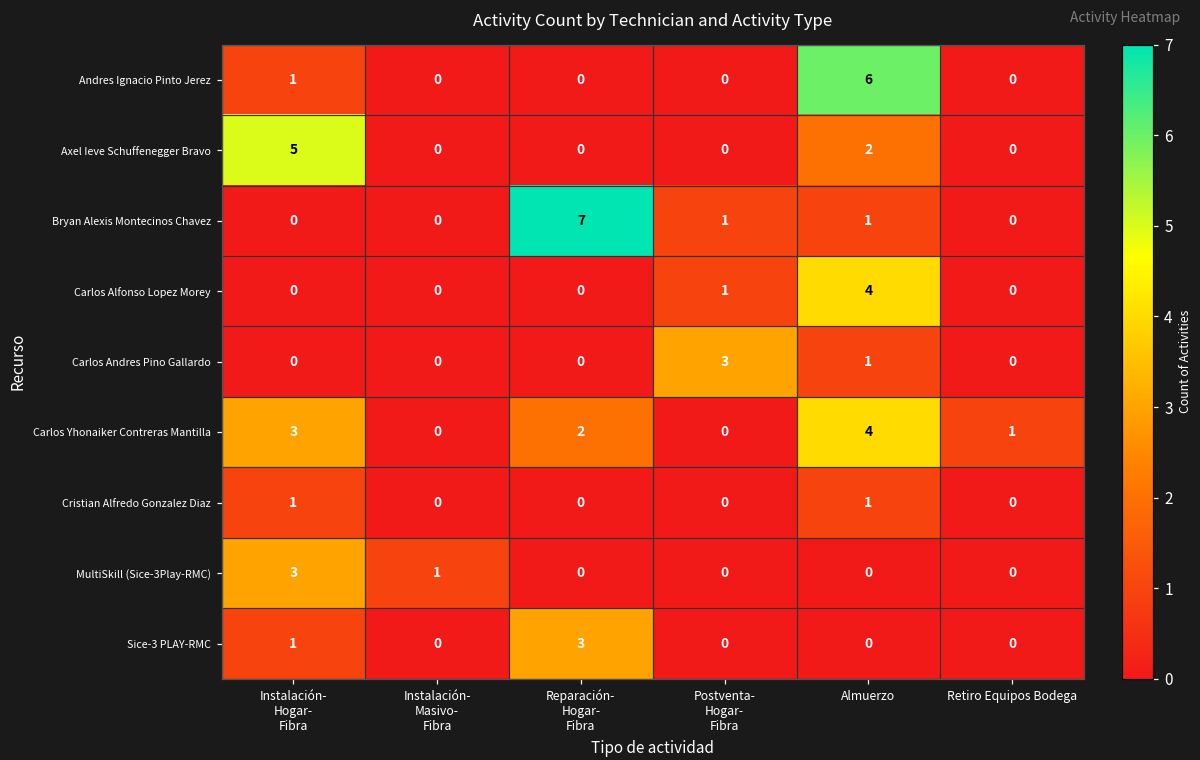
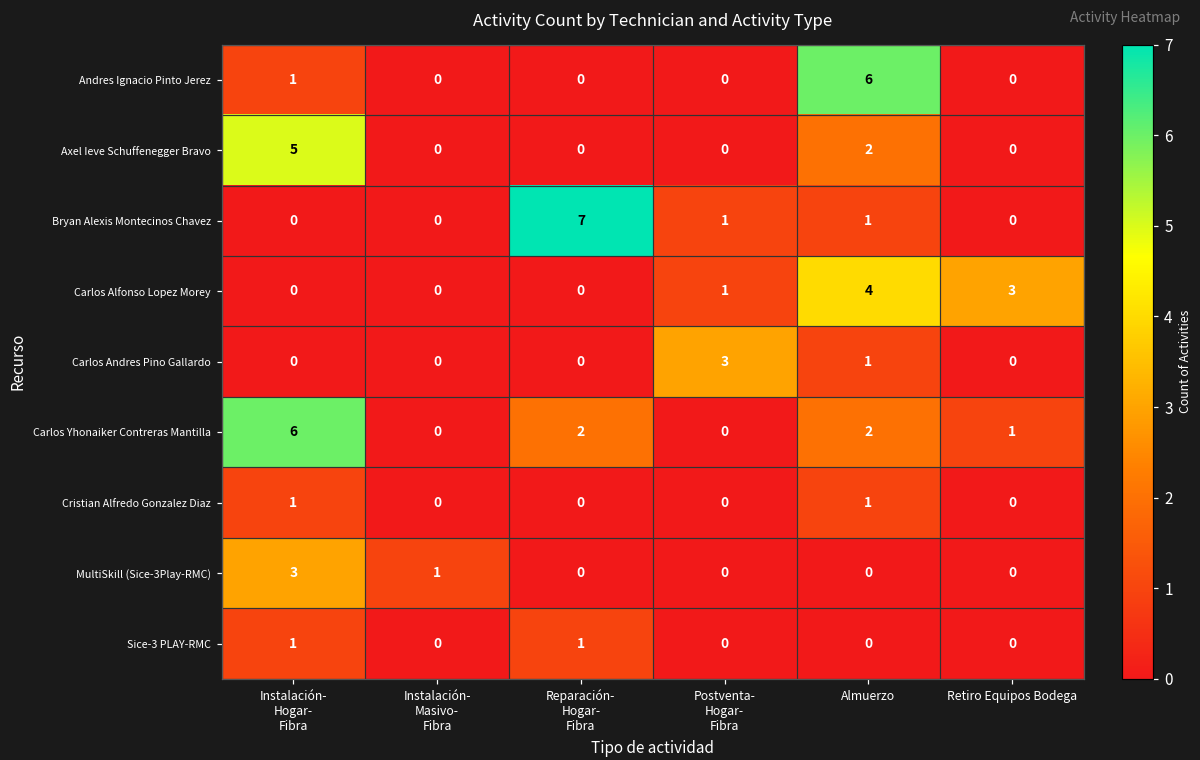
  {
    "Andres Ignacio Pinto Jerez": {
      "Instalación- Hogar- Fibra": 1,
      "Instalación- Masivo- Fibra": 0,
      "Reparación- Hogar- Fibra": 0,
      "Postventa- Hogar- Fibra": 0,
      "Almuerzo": 6,
      "Retiro Equipos Bodega": 0
    },
    "Axel Ieve Schuffenegger Bravo": {
      "Instalación- Hogar- Fibra": 5,
      "Instalación- Masivo- Fibra": 0,
      "Reparación- Hogar- Fibra": 0,
      "Postventa- Hogar- Fibra": 0,
      "Almuerzo": 2,
      "Retiro Equipos Bodega": 0
    },
    "Bryan Alexis Montecinos Chavez": {
      "Instalación- Hogar- Fibra": 0,
      "Instalación- Masivo- Fibra": 0,
      "Reparación- Hogar- Fibra": 7,
      "Postventa- Hogar- Fibra": 1,
      "Almuerzo": 1,
      "Retiro Equipos Bodega": 0
    },
    "Carlos Alfonso Lopez Morey": {
      "Instalación- Hogar- Fibra": 0,
      "Instalación- Masivo- Fibra": 0,
      "Reparación- Hogar- Fibra": 0,
      "Postventa- Hogar- Fibra": 1,
      "Almuerzo": 4,
-     "Retiro Equipos Bodega": 0
+     "Retiro Equipos Bodega": 3
    },
    "Carlos Andres Pino Gallardo": {
      "Instalación- Hogar- Fibra": 0,
      "Instalación- Masivo- Fibra": 0,
      "Reparación- Hogar- Fibra": 0,
      "Postventa- Hogar- Fibra": 3,
      "Almuerzo": 1,
      "Retiro Equipos Bodega": 0
    },
    "Carlos Yhonaiker Contreras Mantilla": {
-     "Instalación- Hogar- Fibra": 3,
+     "Instalación- Hogar- Fibra": 6,
      "Instalación- Masivo- Fibra": 0,
      "Reparación- Hogar- Fibra": 2,
      "Postventa- Hogar- Fibra": 0,
-     "Almuerzo": 4,
+     "Almuerzo": 2,
      "Retiro Equipos Bodega": 1
    },
    "Cristian Alfredo Gonzalez Diaz": {
      "Instalación- Hogar- Fibra": 1,
      "Instalación- Masivo- Fibra": 0,
      "Reparación- Hogar- Fibra": 0,
      "Postventa- Hogar- Fibra": 0,
      "Almuerzo": 1,
      "Retiro Equipos Bodega": 0
    },
    "MultiSkill (Sice-3Play-RMC)": {
      "Instalación- Hogar- Fibra": 3,
      "Instalación- Masivo- Fibra": 1,
      "Reparación- Hogar- Fibra": 0,
      "Postventa- Hogar- Fibra": 0,
      "Almuerzo": 0,
      "Retiro Equipos Bodega": 0
    },
    "Sice-3 PLAY-RMC": {
      "Instalación- Hogar- Fibra": 1,
      "Instalación- Masivo- Fibra": 0,
-     "Reparación- Hogar- Fibra": 3,
+     "Reparación- Hogar- Fibra": 1,
      "Postventa- Hogar- Fibra": 0,
      "Almuerzo": 0,
      "Retiro Equipos Bodega": 0
    }
  }
